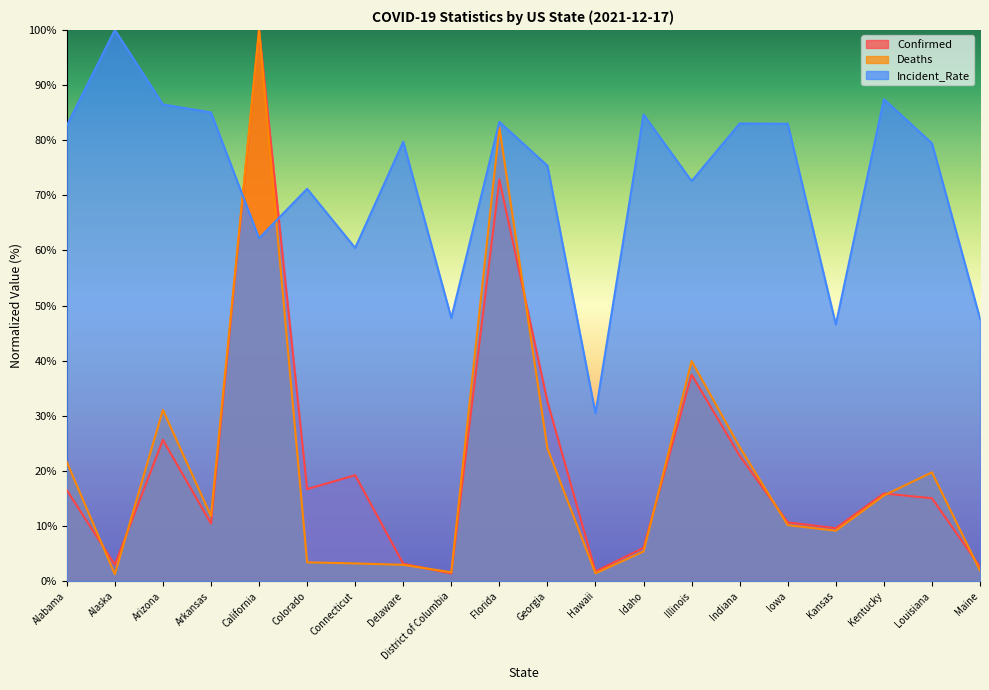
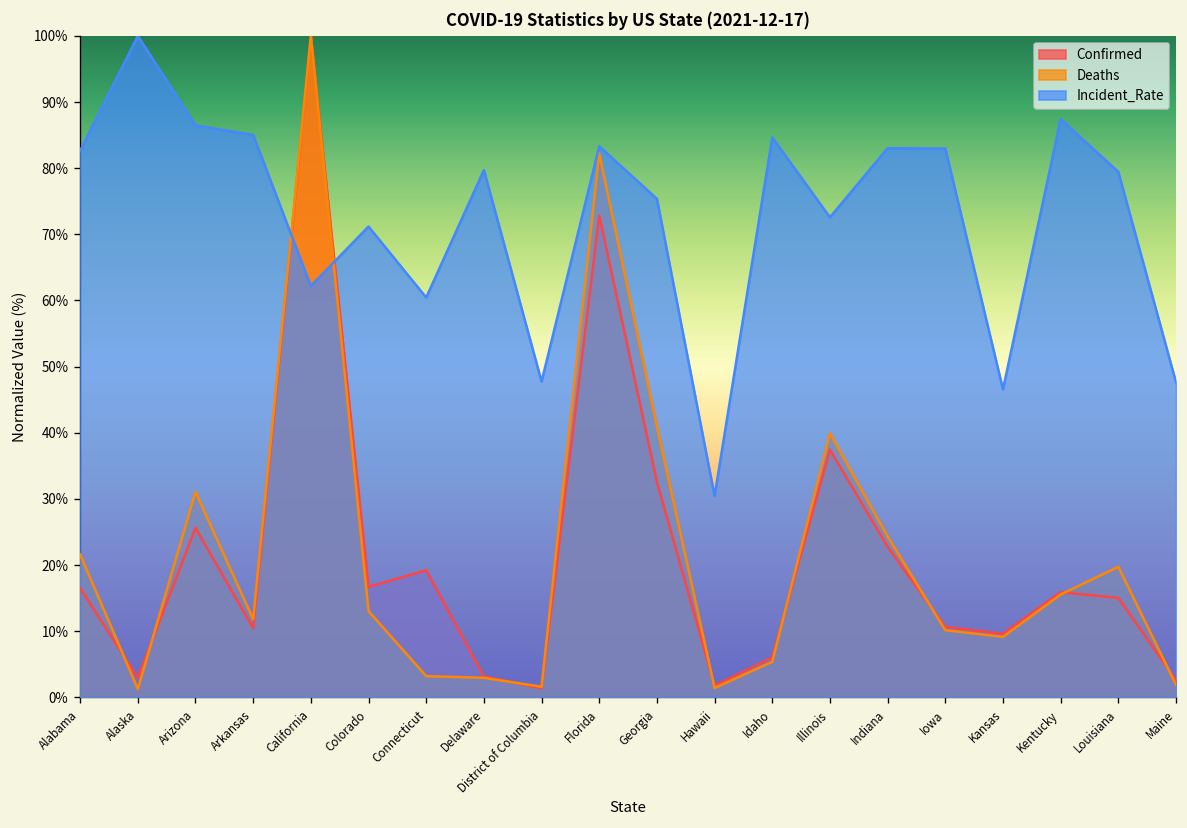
  {
    "Confirmed": {
      "Alabama": "16%",
      "Alaska": "3%",
      "Arizona": "26%",
      "Arkansas": "10%",
      "Colorado": "17%",
      "Connecticut": "19%",
      "Florida": "73%",
      "Georgia": "33%",
      "Idaho": "6%",
      "Illinois": "37%",
      "Indiana": "23%",
      "Iowa": "11%",
      "Louisiana": "15%",
      "Maine": "3%"
    },
    "Deaths": {
      "Alabama": "22%",
      "Alaska": "1%",
      "Arizona": "31%",
      "Arkansas": "12%",
-     "Colorado": "3%",
+     "Colorado": "13%",
      "Connecticut": "3%",
      "Florida": "82%",
-     "Georgia": "24%",
+     "Georgia": "41%",
      "Idaho": "5%",
      "Illinois": "40%",
      "Indiana": "24%",
      "Iowa": "10%",
      "Louisiana": "20%",
      "Maine": "2%"
    },
    "Incident_Rate": {
      "Alabama": "83%",
      "Alaska": "100%",
      "Arizona": "86%",
      "Arkansas": "85%",
      "California": "62%",
      "Colorado": "71%",
      "Connecticut": "60%",
      "Delaware": "80%",
      "District of Columbia": "48%",
      "Florida": "83%",
      "Georgia": "75%",
      "Hawaii": "30%",
      "Idaho": "85%",
      "Illinois": "73%",
      "Indiana": "83%",
      "Iowa": "83%",
      "Kansas": "47%",
      "Kentucky": "87%",
      "Louisiana": "79%",
      "Maine": "48%"
    }
  }
